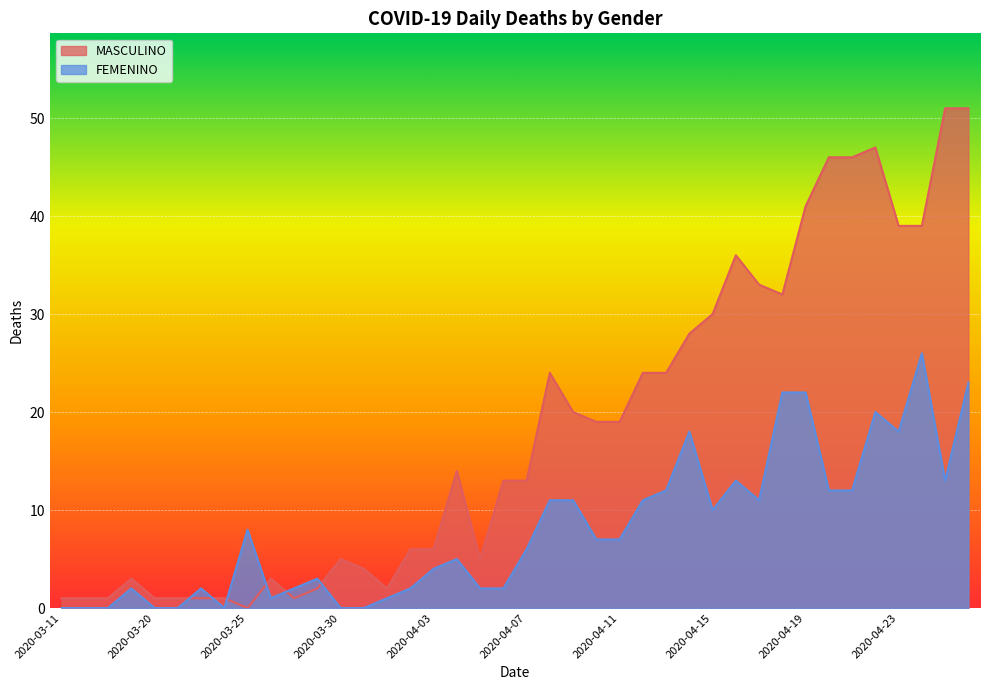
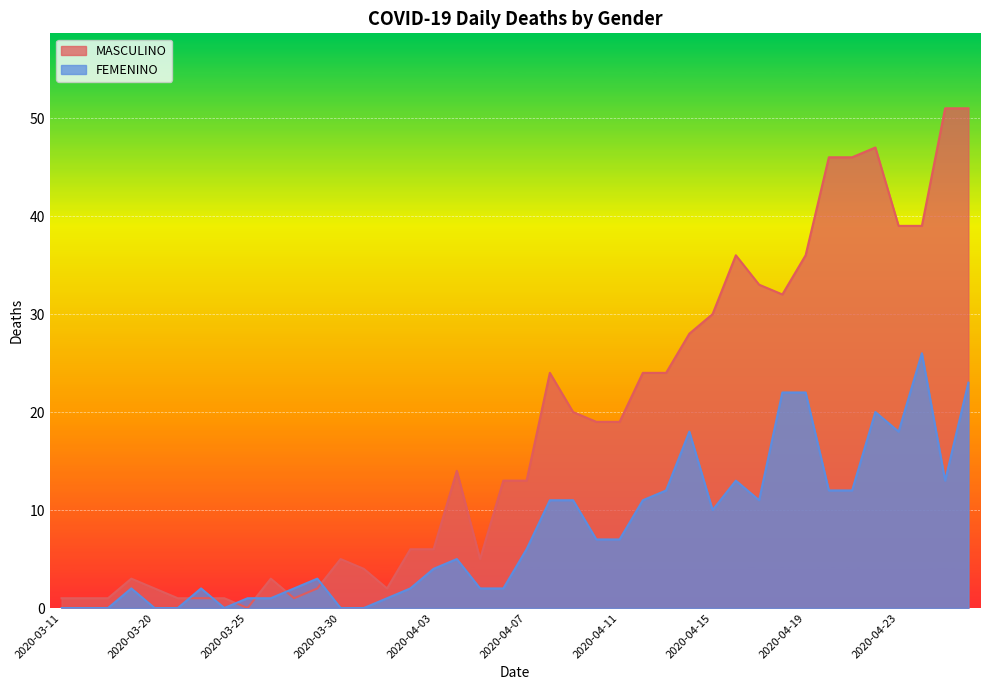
  {
    "MASCULINO": {
      "2020-03-11": 1,
-     "2020-03-20": 1,
+     "2020-03-20": 2,
      "2020-03-25": 0,
      "2020-03-30": 5,
      "2020-04-03": 6,
      "2020-04-07": 13,
      "2020-04-11": 19,
      "2020-04-15": 30,
-     "2020-04-19": 41,
+     "2020-04-19": 36,
      "2020-04-23": 39
    },
    "FEMENINO": {
      "2020-03-11": 0,
      "2020-03-20": 0,
-     "2020-03-25": 8,
+     "2020-03-25": 1,
      "2020-03-30": 0,
      "2020-04-03": 4,
      "2020-04-07": 6,
      "2020-04-11": 7,
      "2020-04-15": 10,
      "2020-04-19": 22,
      "2020-04-23": 18
    }
  }
